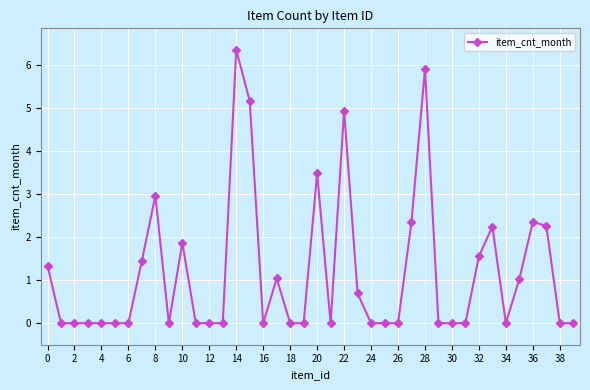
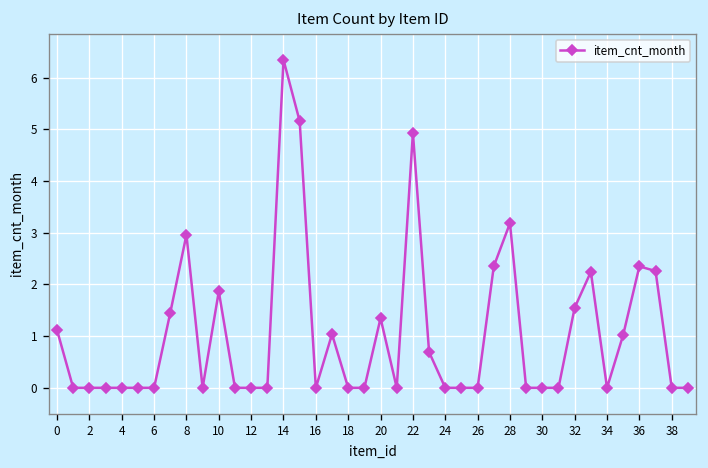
  {
-   "0": 1.3,
+   "0": 1.1,
    "2": 0.0,
    "4": 0.0,
    "6": 0.0,
    "8": 3.0,
    "10": 1.9,
    "12": 0.0,
    "14": 6.3,
    "16": 0.0,
    "18": 0.0,
-   "20": 3.5,
+   "20": 1.3,
    "22": 4.9,
    "24": 0.0,
    "26": 0.0,
-   "28": 5.9,
+   "28": 3.2,
    "30": 0.0,
    "32": 1.5,
    "34": 0.0,
    "36": 2.3,
    "38": 0.0
  }
